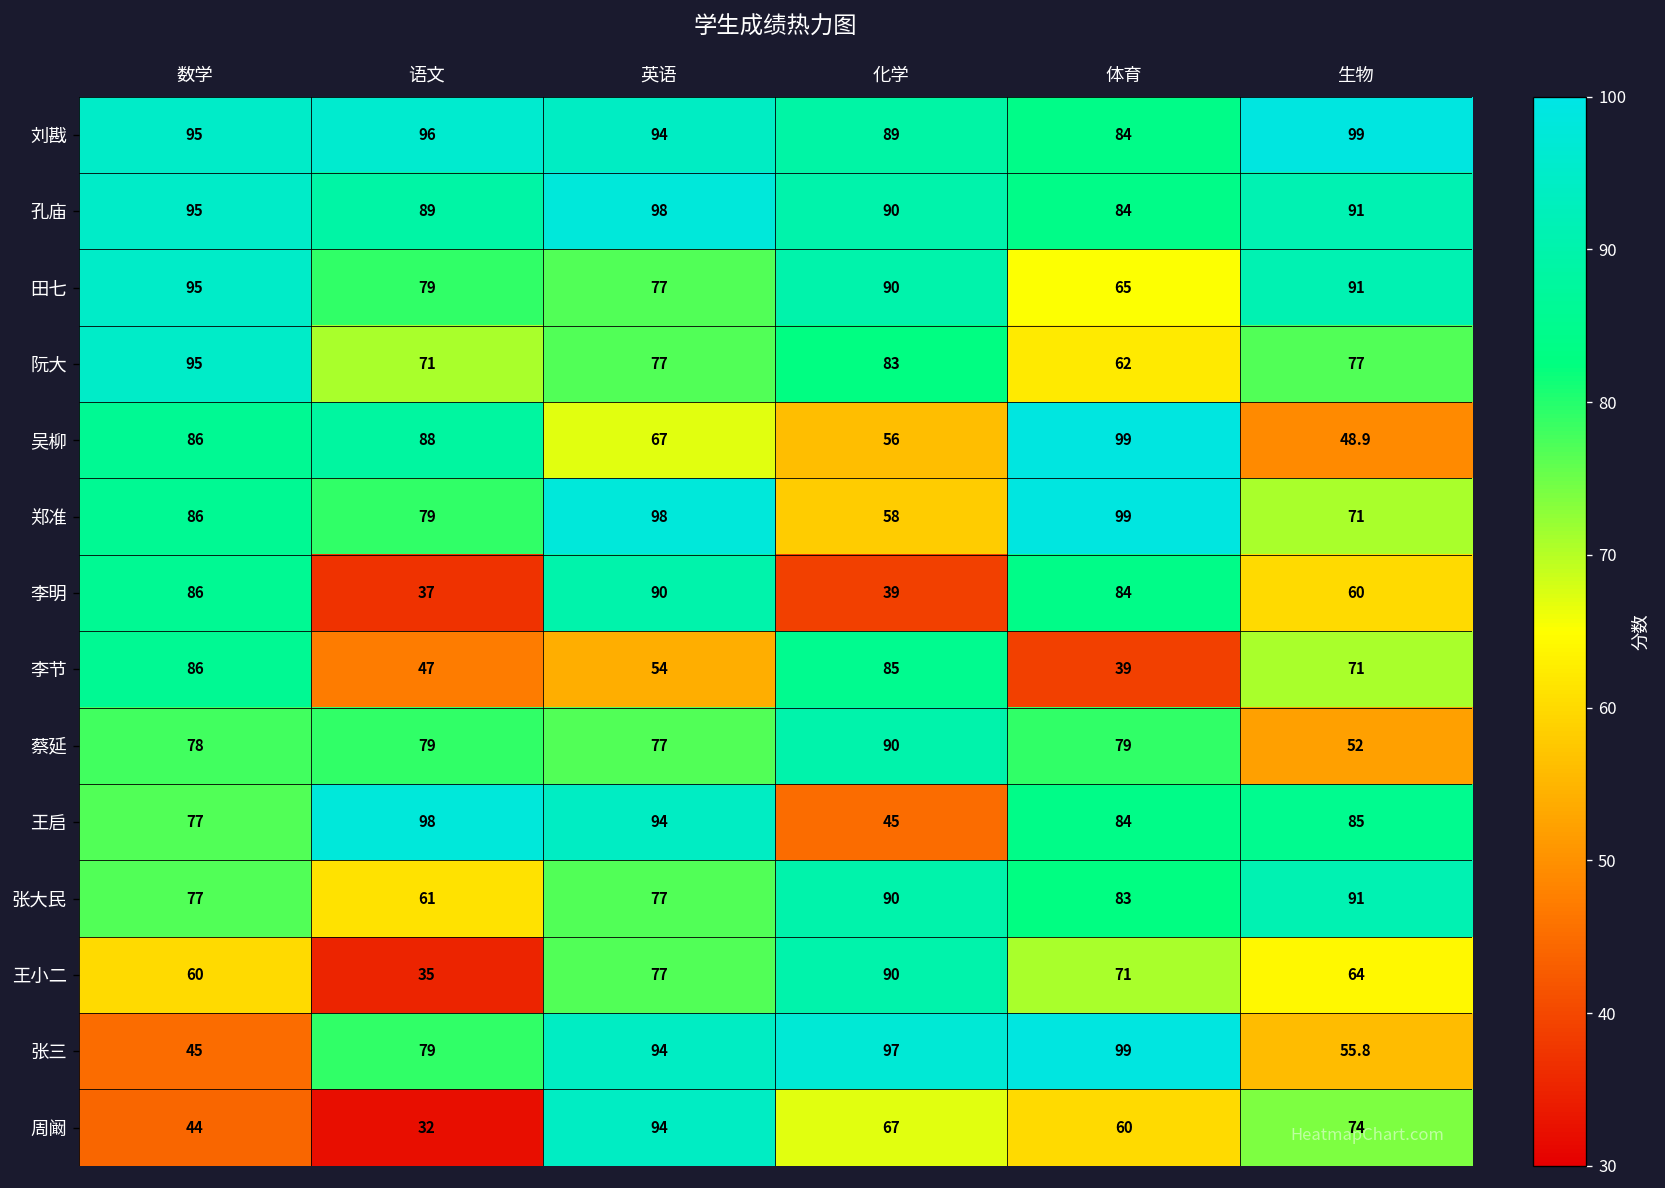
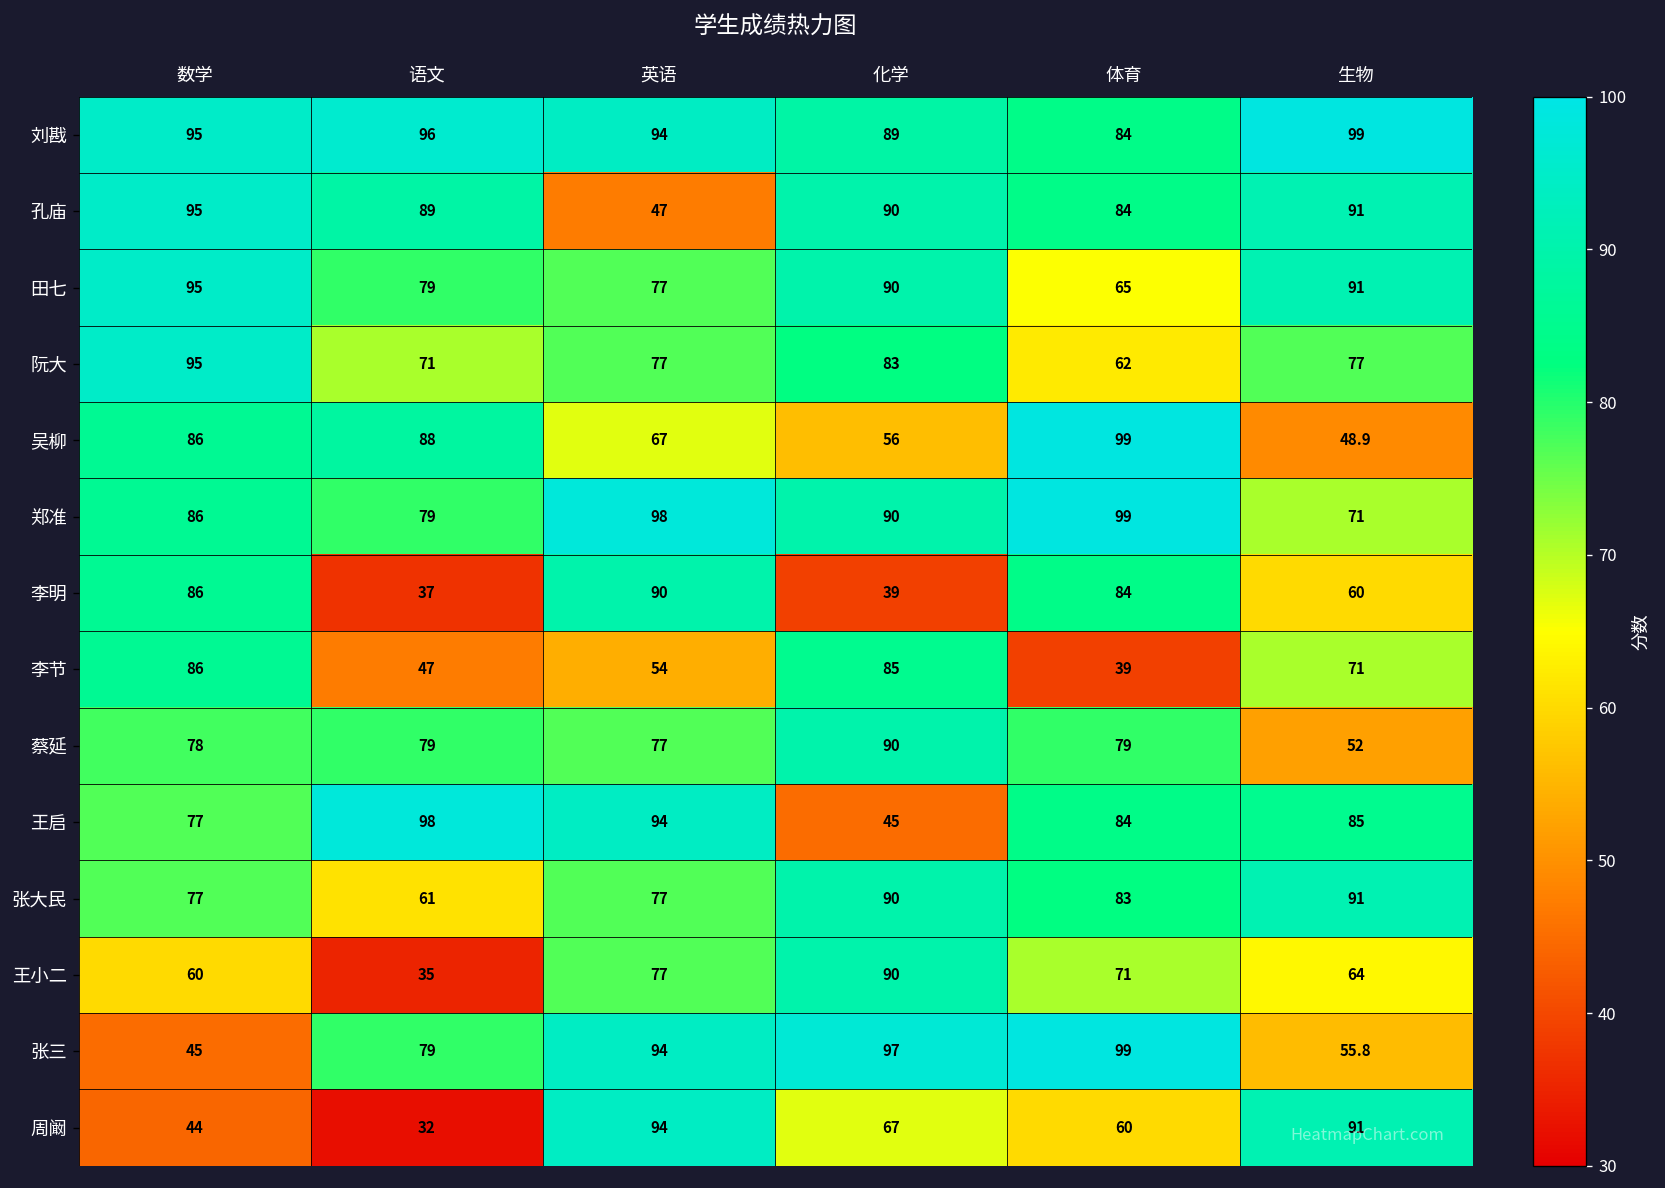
  {
    "刘戡": {
      "数学": 95,
      "语文": 96,
      "英语": 94,
      "化学": 89,
      "体育": 84,
      "生物": 99
    },
    "孔庙": {
      "数学": 95,
      "语文": 89,
-     "英语": 98,
+     "英语": 47,
      "化学": 90,
      "体育": 84,
      "生物": 91
    },
    "田七": {
      "数学": 95,
      "语文": 79,
      "英语": 77,
      "化学": 90,
      "体育": 65,
      "生物": 91
    },
    "阮大": {
      "数学": 95,
      "语文": 71,
      "英语": 77,
      "化学": 83,
      "体育": 62,
      "生物": 77
    },
    "吴柳": {
      "数学": 86,
      "语文": 88,
      "英语": 67,
      "化学": 56,
      "体育": 99,
      "生物": 48.9
    },
    "郑准": {
      "数学": 86,
      "语文": 79,
      "英语": 98,
-     "化学": 58,
+     "化学": 90,
      "体育": 99,
      "生物": 71
    },
    "李明": {
      "数学": 86,
      "语文": 37,
      "英语": 90,
      "化学": 39,
      "体育": 84,
      "生物": 60
    },
    "李节": {
      "数学": 86,
      "语文": 47,
      "英语": 54,
      "化学": 85,
      "体育": 39,
      "生物": 71
    },
    "蔡延": {
      "数学": 78,
      "语文": 79,
      "英语": 77,
      "化学": 90,
      "体育": 79,
      "生物": 52
    },
    "王启": {
      "数学": 77,
      "语文": 98,
      "英语": 94,
      "化学": 45,
      "体育": 84,
      "生物": 85
    },
    "张大民": {
      "数学": 77,
      "语文": 61,
      "英语": 77,
      "化学": 90,
      "体育": 83,
      "生物": 91
    },
    "王小二": {
      "数学": 60,
      "语文": 35,
      "英语": 77,
      "化学": 90,
      "体育": 71,
      "生物": 64
    },
    "张三": {
      "数学": 45,
      "语文": 79,
      "英语": 94,
      "化学": 97,
      "体育": 99,
      "生物": 55.8
    },
    "周阚": {
      "数学": 44,
      "语文": 32,
      "英语": 94,
      "化学": 67,
      "体育": 60,
-     "生物": 74
+     "生物": 91
    }
  }
